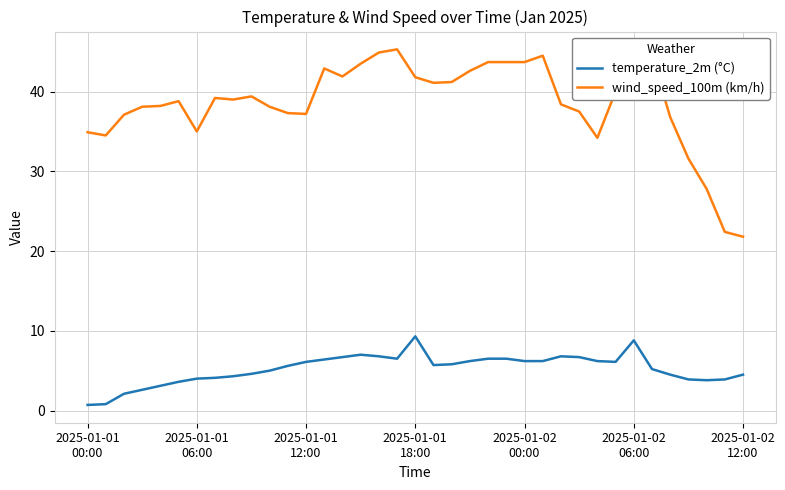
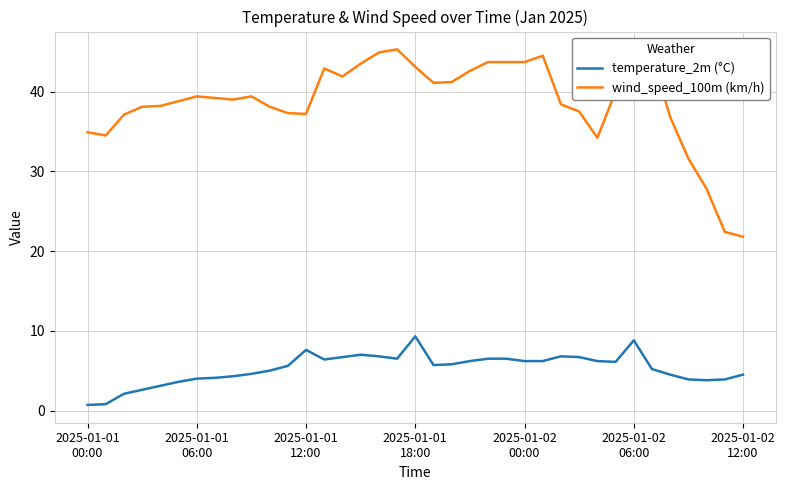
  {
    "temperature_2m (°C)": {
      "2025-01-01 00:00": 1,
      "2025-01-01 06:00": 4,
-     "2025-01-01 12:00": 6,
+     "2025-01-01 12:00": 8,
      "2025-01-01 18:00": 9,
      "2025-01-02 00:00": 6,
      "2025-01-02 06:00": 9,
      "2025-01-02 12:00": 5
    },
    "wind_speed_100m (km/h)": {
      "2025-01-01 00:00": 35,
-     "2025-01-01 06:00": 35,
+     "2025-01-01 06:00": 39,
      "2025-01-01 12:00": 37,
-     "2025-01-01 18:00": 42,
+     "2025-01-01 18:00": 43,
      "2025-01-02 00:00": 44,
      "2025-01-02 12:00": 22
    }
  }
